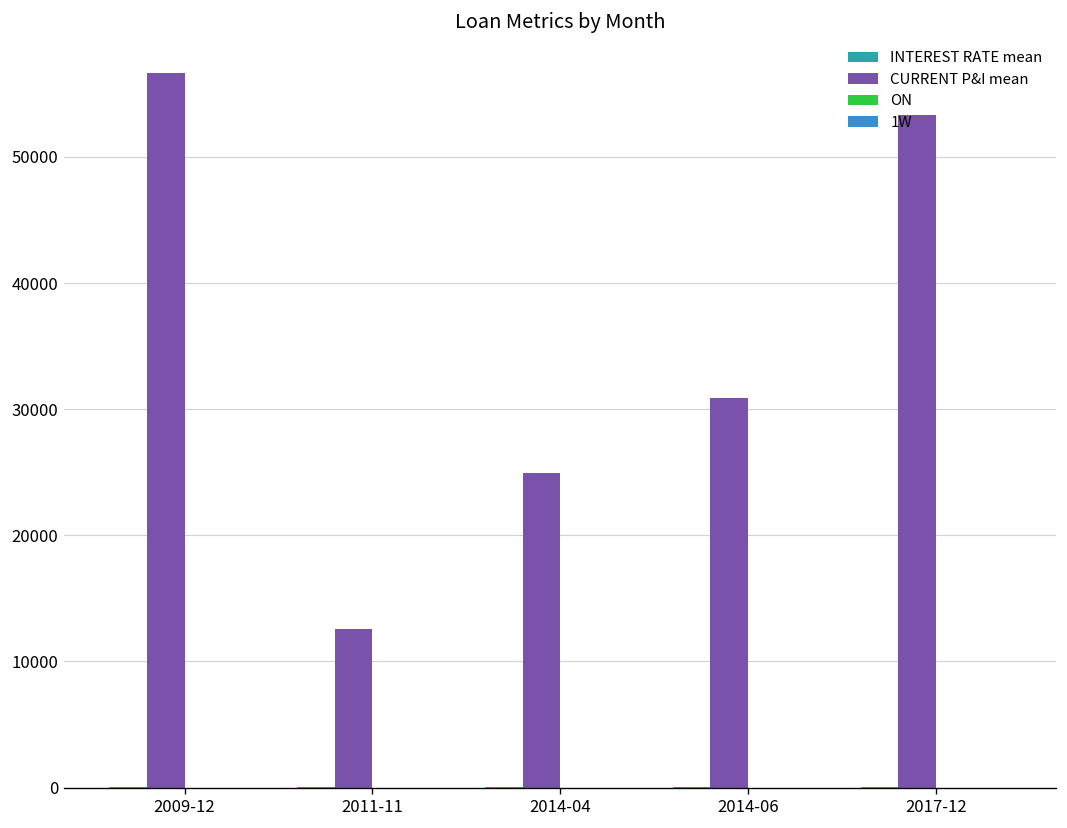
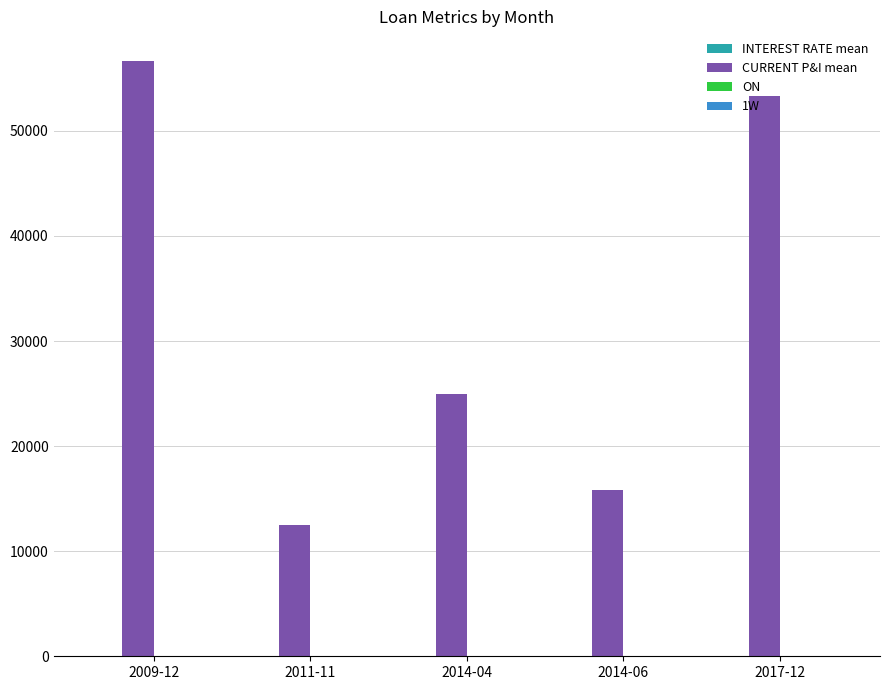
  {
    "CURRENT P&I mean": {
      "2009-12": 56600,
      "2011-11": 12500,
      "2014-04": 24900,
-     "2014-06": 30900,
+     "2014-06": 15800,
      "2017-12": 53300
    }
  }
